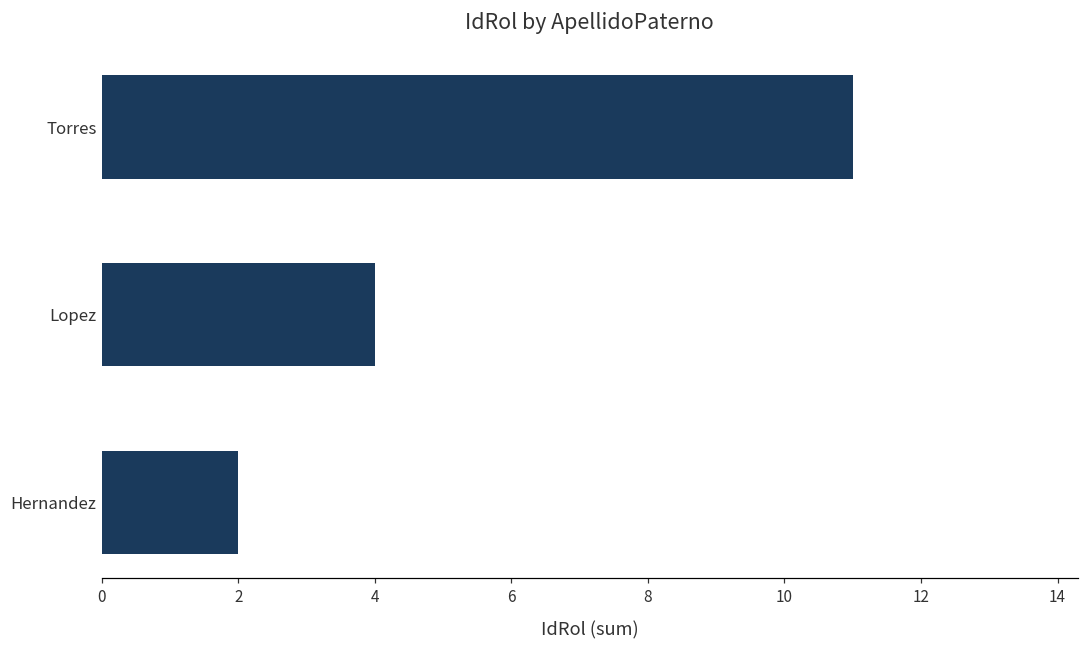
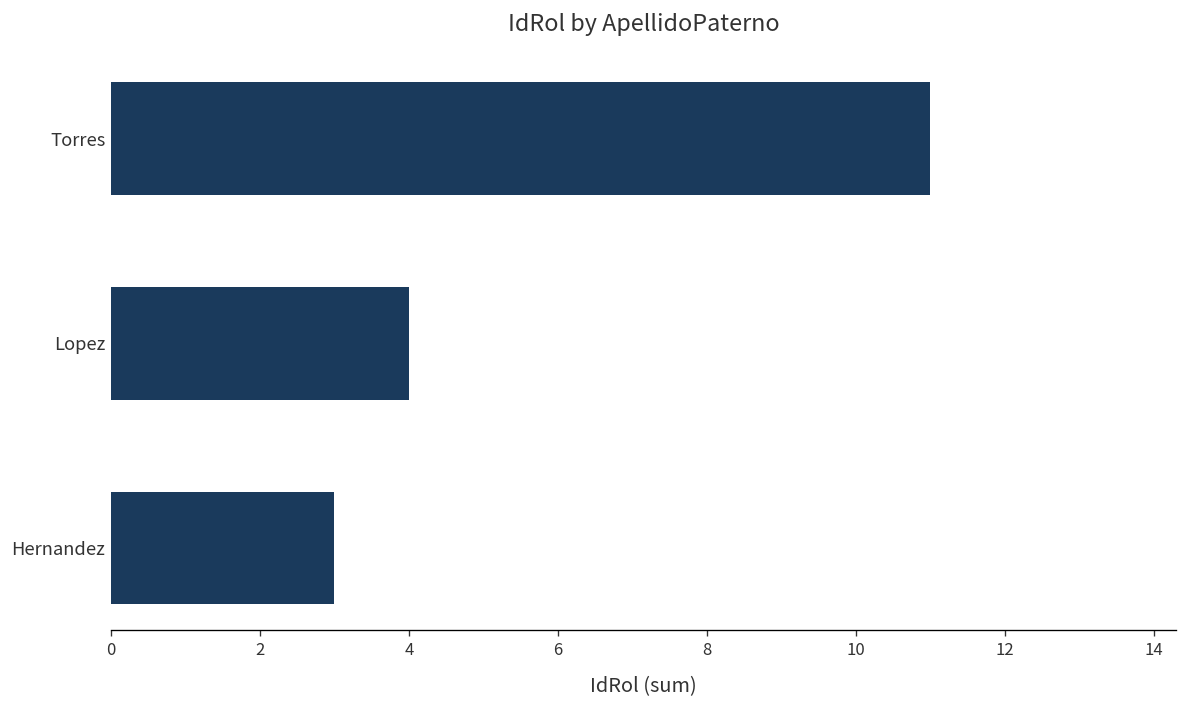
  {
    "Torres": 11,
    "Lopez": 4,
-   "Hernandez": 2
+   "Hernandez": 3
  }
